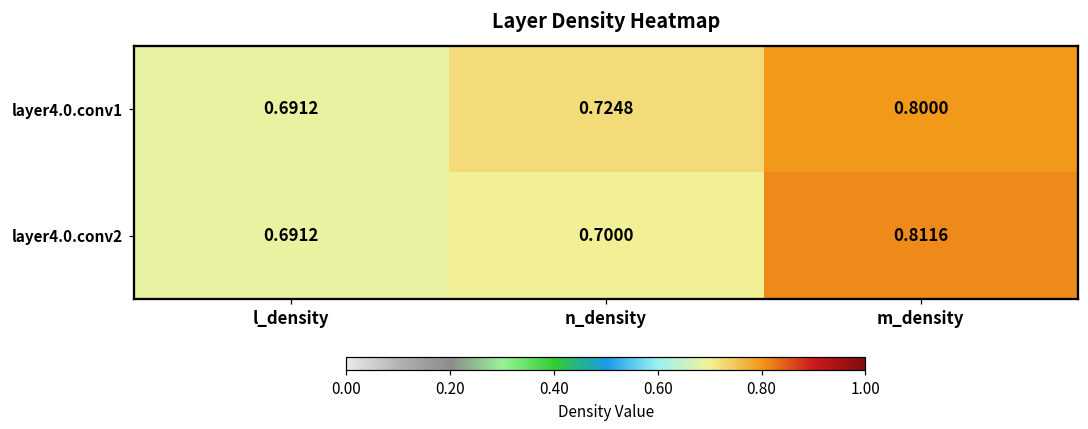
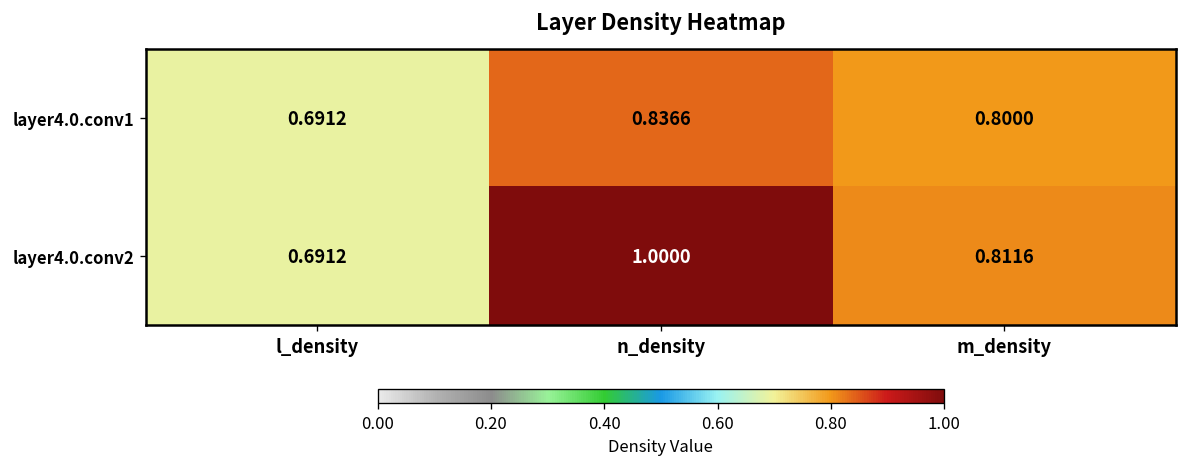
  {
    "layer4.0.conv1": {
      "l_density": 0.6912,
-     "n_density": 0.7248,
+     "n_density": 0.8366,
      "m_density": 0.8000
    },
    "layer4.0.conv2": {
      "l_density": 0.6912,
-     "n_density": 0.7000,
+     "n_density": 1.0000,
      "m_density": 0.8116
    }
  }
